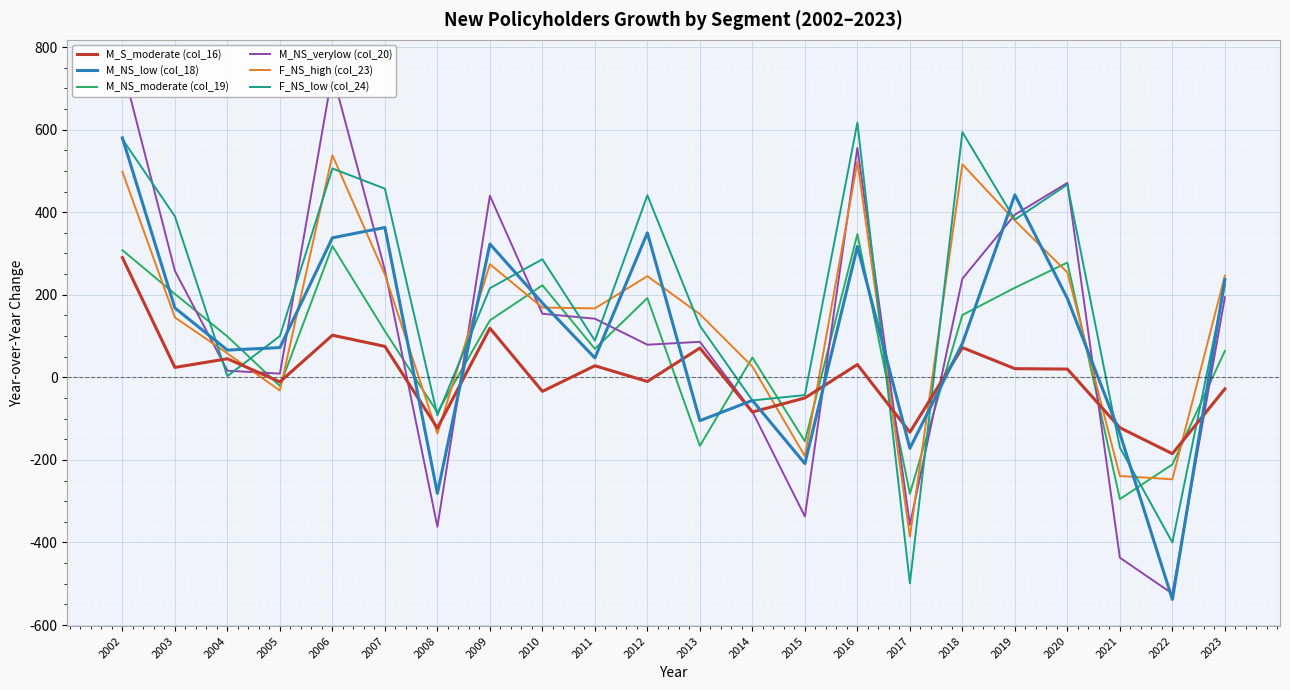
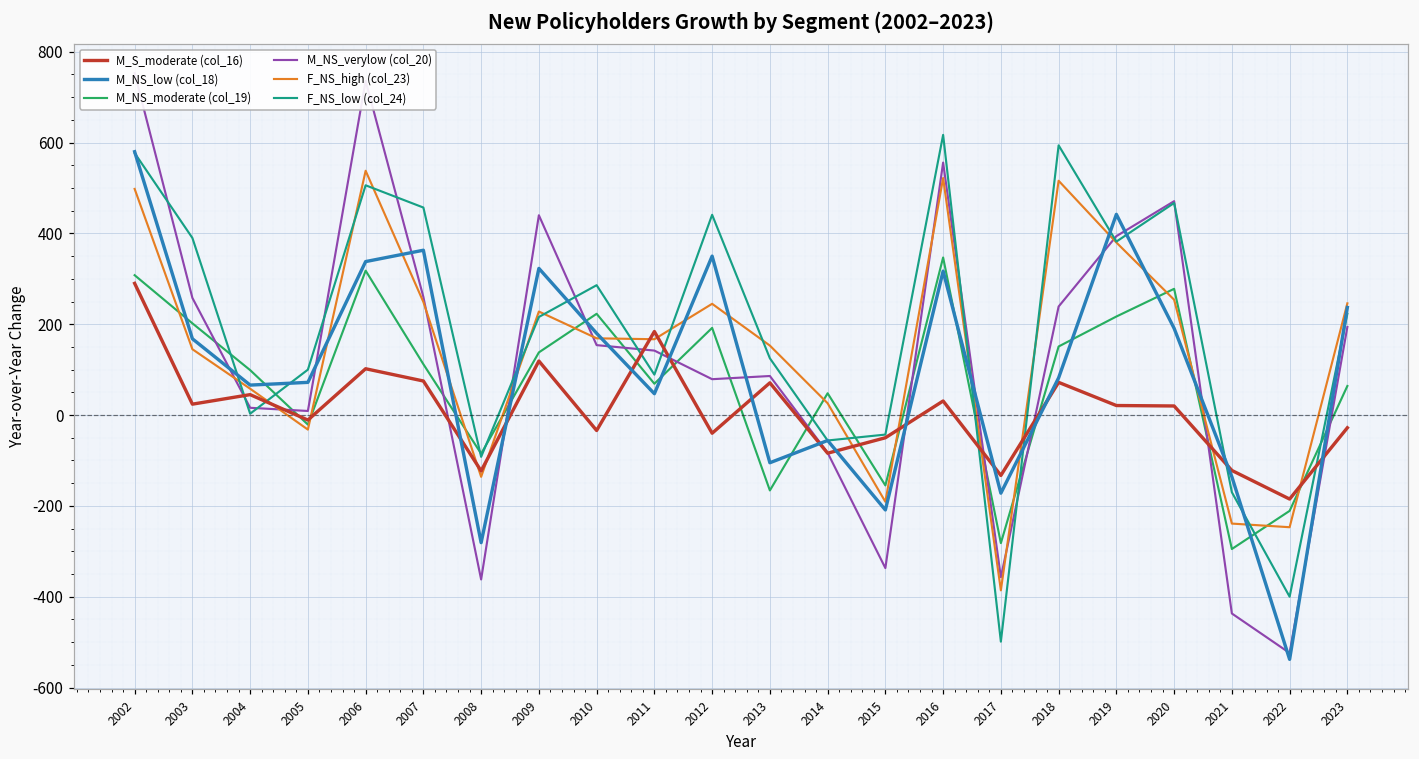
  {
    "M_S_moderate (col_16)": {
      "2002": 290,
      "2003": 20,
      "2004": 50,
      "2005": -10,
      "2006": 100,
      "2007": 80,
      "2008": -120,
      "2009": 120,
      "2010": -30,
-     "2011": 30,
-     "2012": -10,
+     "2011": 180,
+     "2012": -40,
      "2013": 70,
      "2015": -50,
      "2016": 30,
      "2017": -130,
      "2018": 70,
      "2019": 20,
      "2020": 20,
      "2021": -120,
      "2022": -190,
      "2023": -30
    },
    "M_NS_low (col_18)": {
      "2003": 170,
      "2004": 70,
      "2005": 70,
      "2006": 340,
      "2007": 360,
      "2008": -280,
      "2009": 320,
      "2010": 180,
      "2011": 50,
      "2012": 350,
      "2013": -110,
      "2015": -210,
      "2016": 320,
      "2017": -170,
      "2018": 80,
      "2019": 440,
      "2020": 190,
      "2021": -140,
      "2022": -540,
      "2023": 240
    },
    "M_NS_verylow (col_20)": {
      "2003": 260,
      "2004": 20,
      "2005": 10,
      "2007": 260,
      "2008": -360,
      "2009": 440,
      "2010": 150,
      "2011": 140,
      "2012": 80,
      "2013": 90,
      "2015": -340,
      "2016": 560,
      "2017": -360,
      "2018": 240,
      "2019": 390,
      "2021": -440,
      "2022": -520,
      "2023": 190
    },
    "F_NS_high (col_23)": {
      "2002": 500,
      "2003": 150,
      "2004": 60,
      "2005": -30,
      "2006": 540,
      "2007": 250,
      "2008": -140,
-     "2009": 270,
+     "2009": 230,
      "2010": 170,
      "2011": 170,
      "2012": 250,
      "2013": 150,
      "2014": 30,
      "2015": -190,
      "2016": 520,
      "2017": -390,
      "2018": 520,
      "2020": 250,
      "2021": -240,
      "2022": -250,
      "2023": 250
    }
  }
